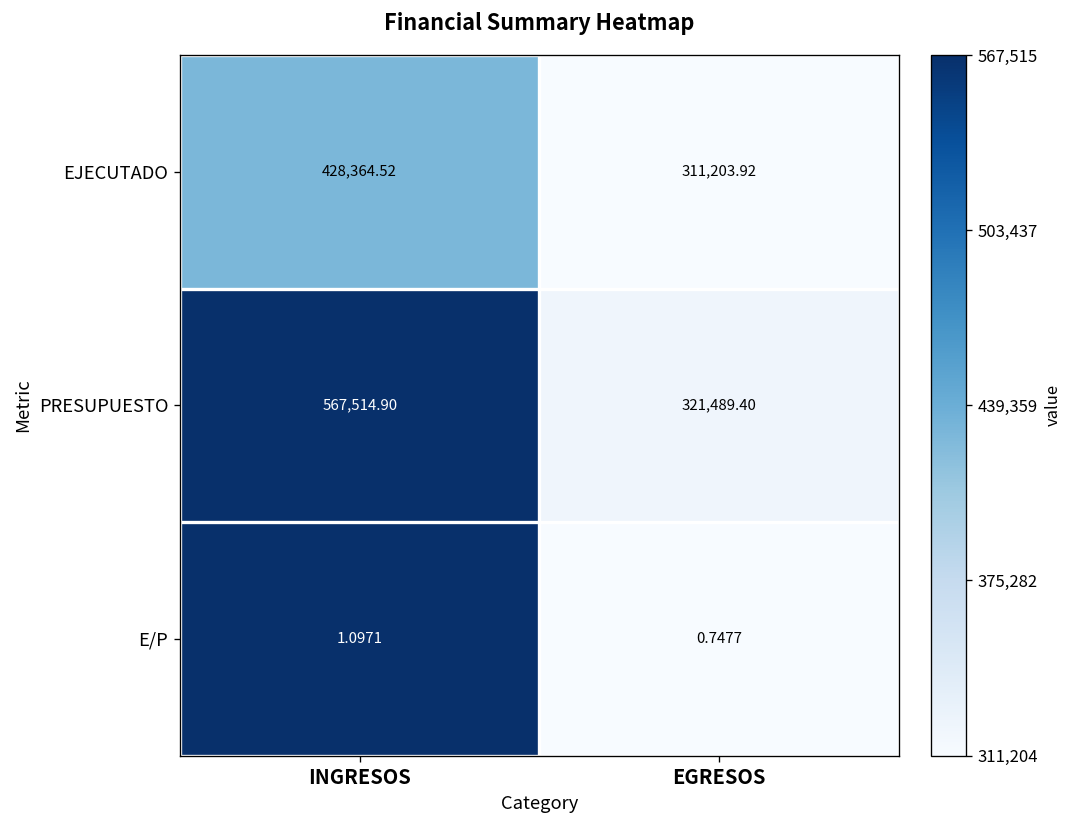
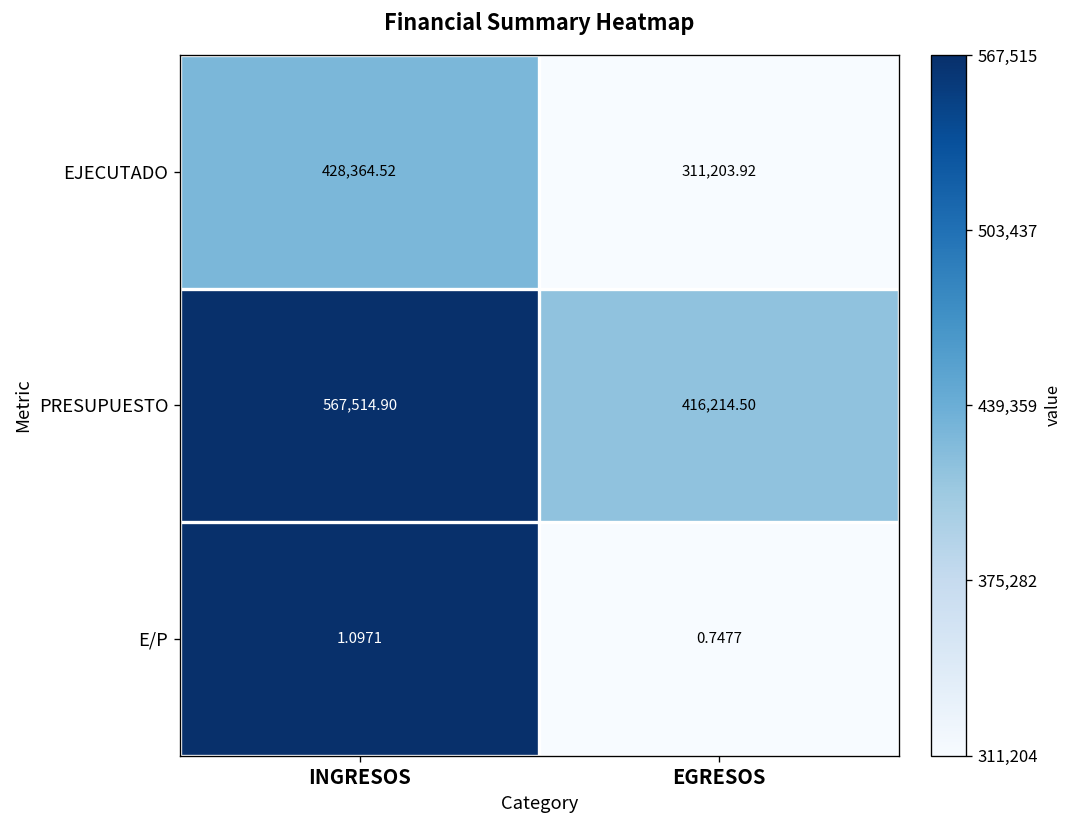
  {
    "EJECUTADO": {
      "INGRESOS": "428,364.52",
      "EGRESOS": "311,203.92"
    },
    "PRESUPUESTO": {
      "INGRESOS": "567,514.90",
-     "EGRESOS": "321,489.40"
+     "EGRESOS": "416,214.50"
    },
    "E/P": {
      "INGRESOS": "1.0971",
      "EGRESOS": "0.7477"
    }
  }
